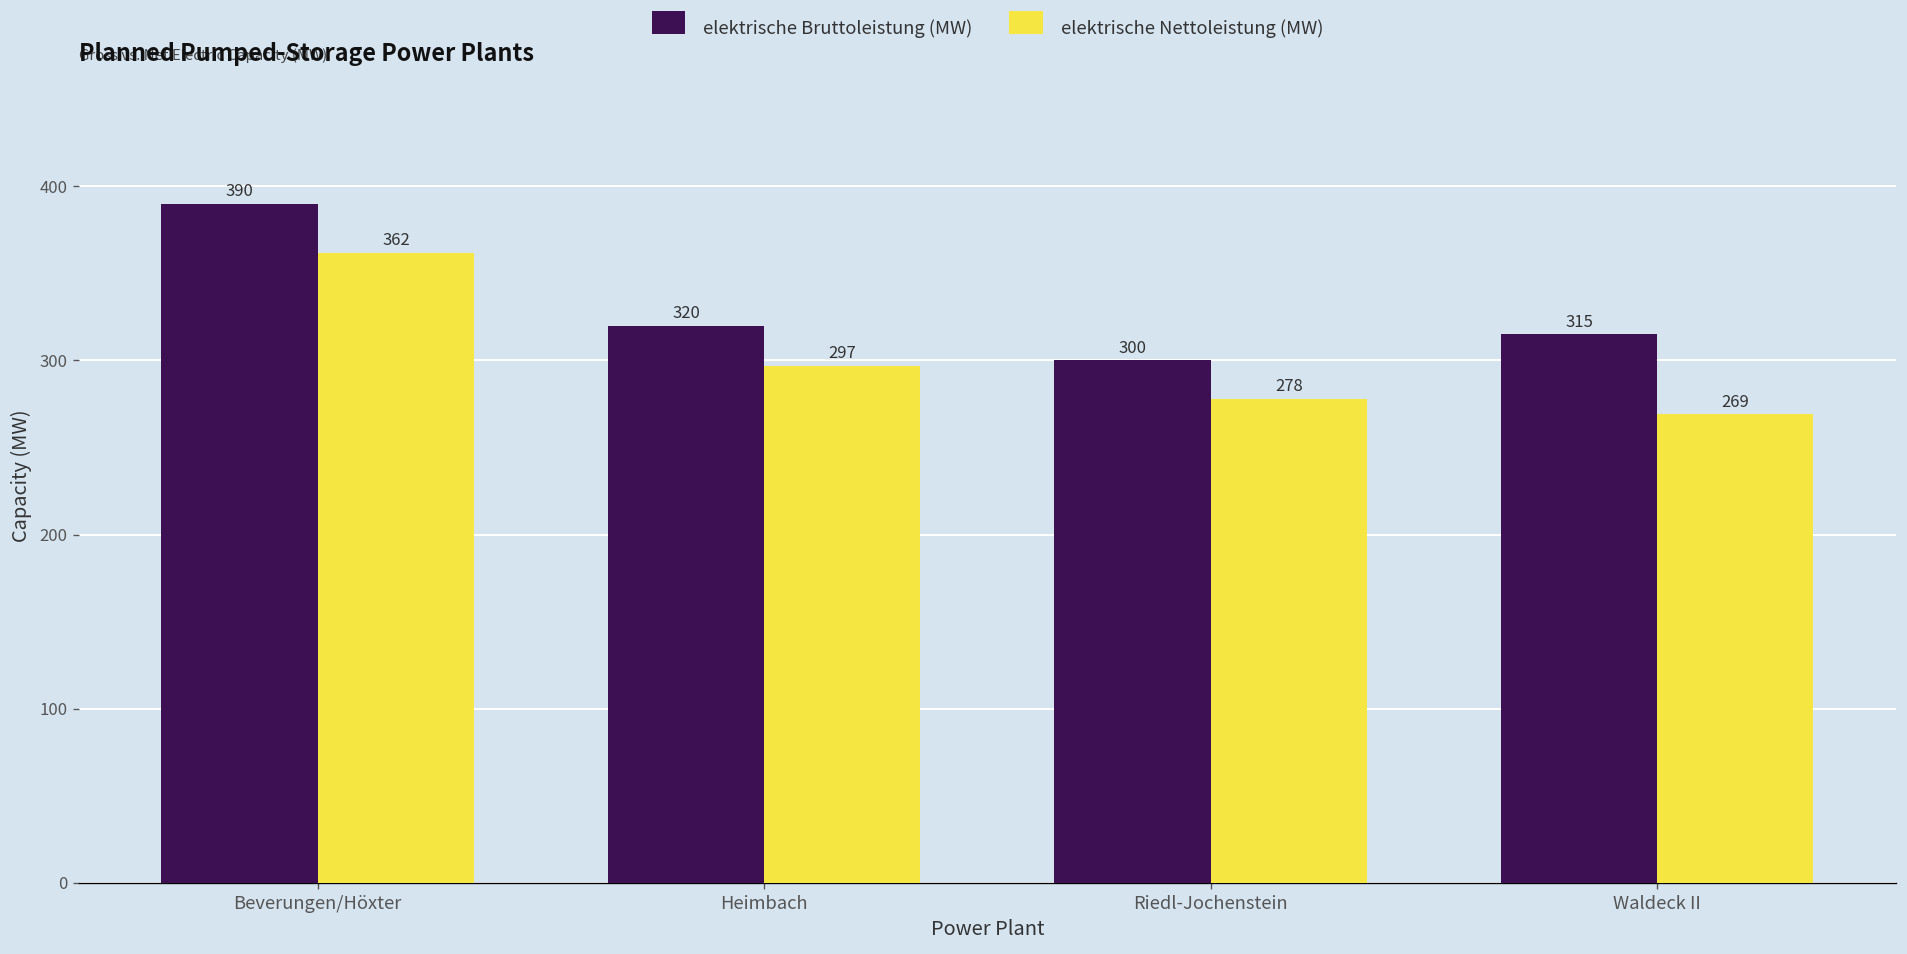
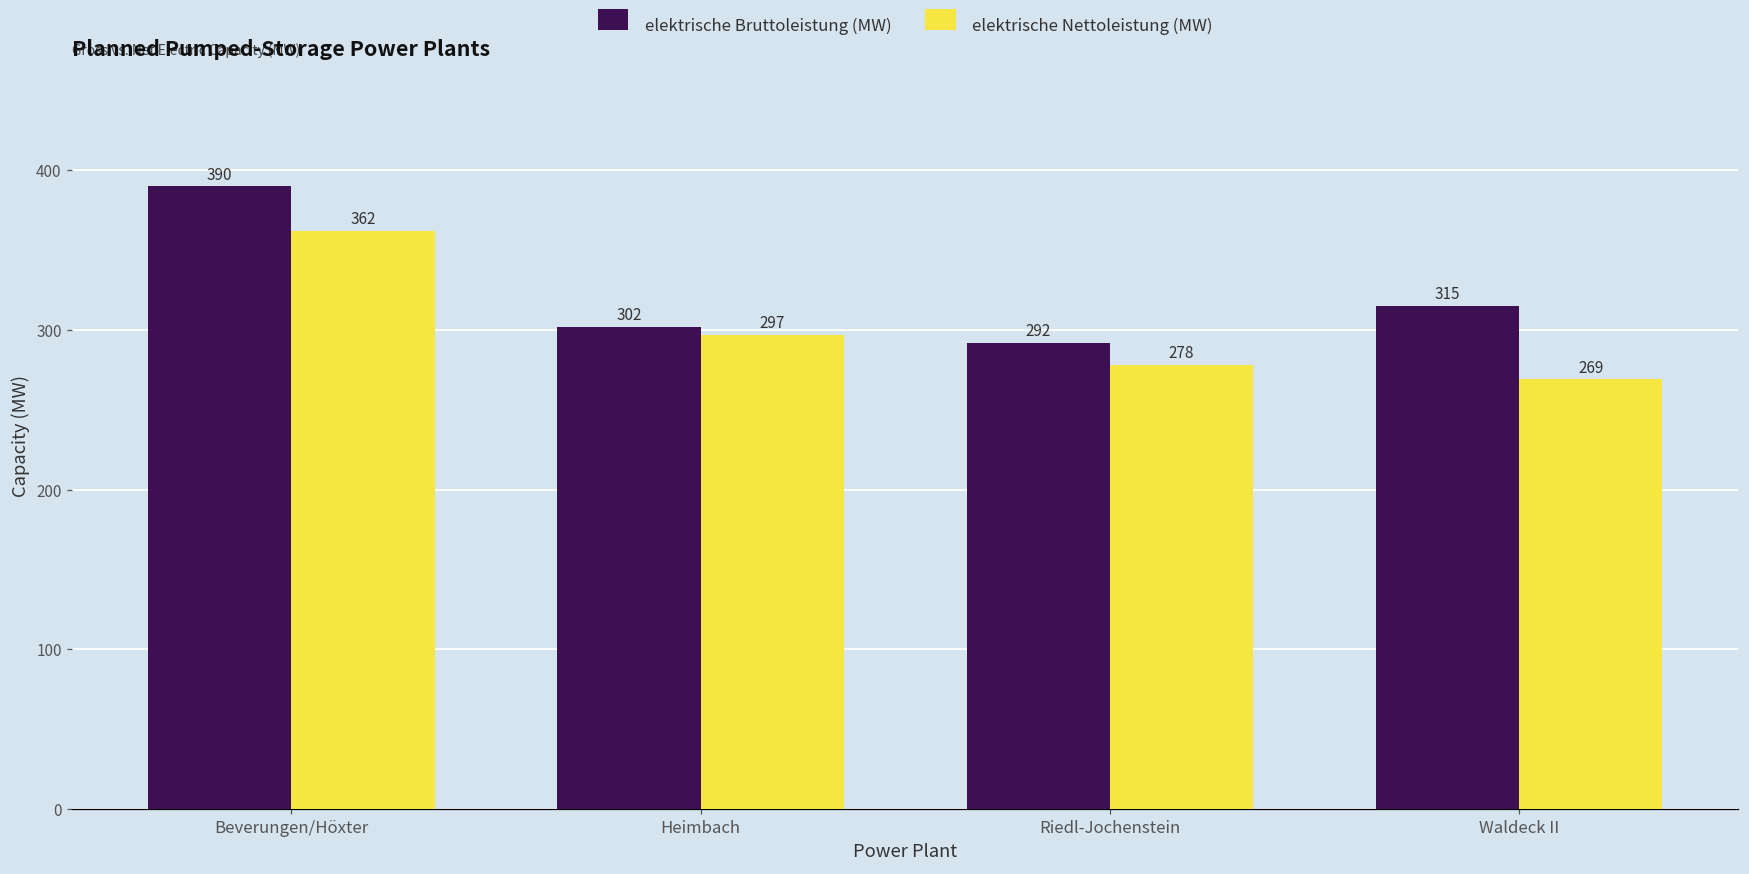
  {
    "elektrische Bruttoleistung (MW)": {
      "Beverungen/Höxter": 390,
-     "Heimbach": 320,
-     "Riedl-Jochenstein": 300,
+     "Heimbach": 302,
+     "Riedl-Jochenstein": 292,
      "Waldeck II": 315
    },
    "elektrische Nettoleistung (MW)": {
      "Beverungen/Höxter": 362,
      "Heimbach": 297,
      "Riedl-Jochenstein": 278,
      "Waldeck II": 269
    }
  }
